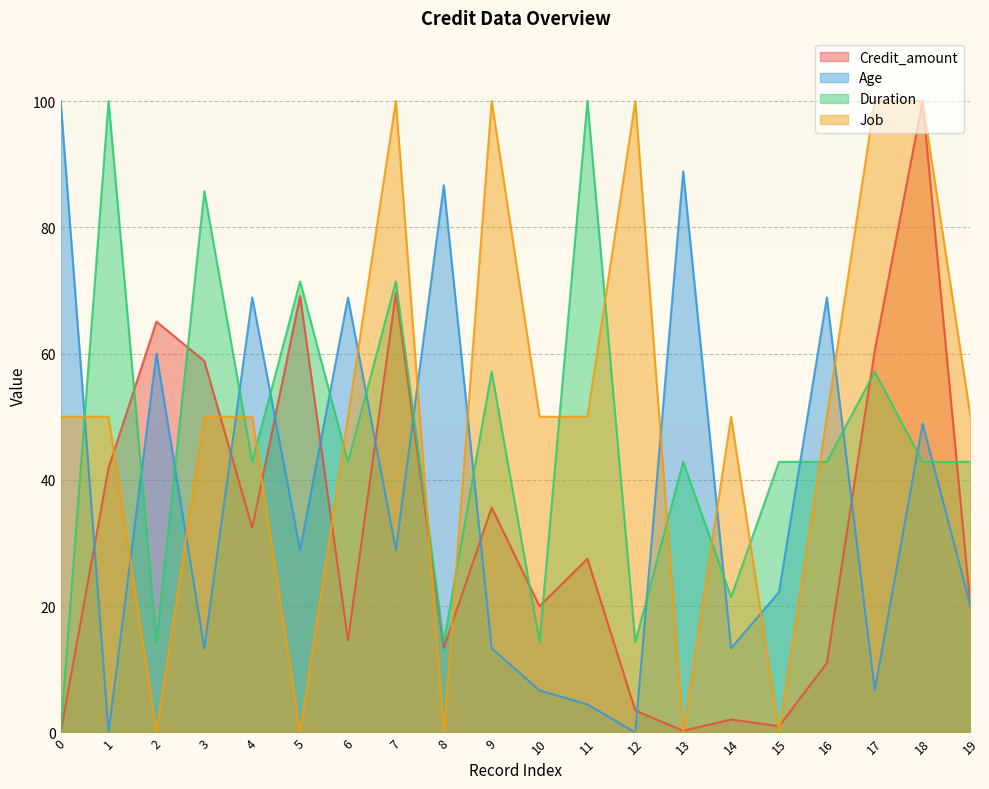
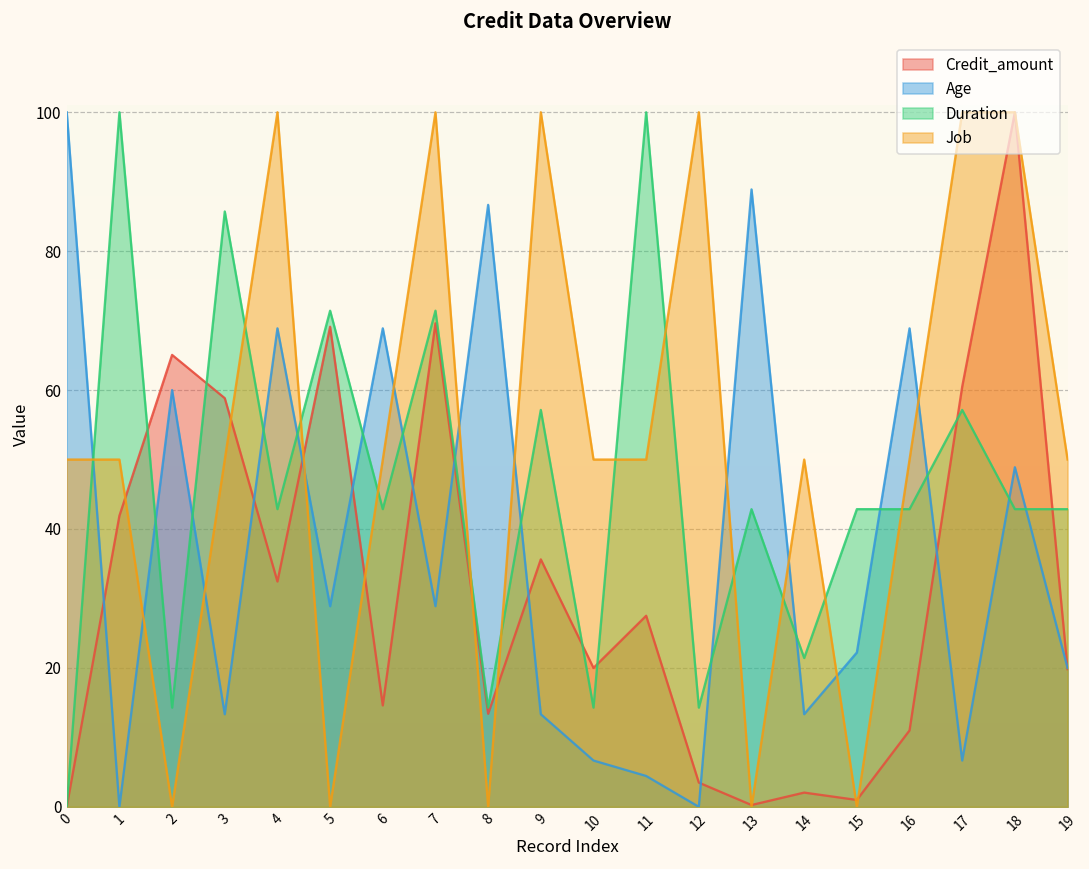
  {
    "Credit_amount": {
      "1": 42,
      "2": 65,
      "3": 59,
      "4": 32,
      "5": 69,
      "6": 15,
      "7": 70,
      "8": 13,
      "9": 36,
      "10": 20,
      "11": 28,
      "12": 3,
      "14": 2,
      "15": 1,
      "16": 11,
      "17": 60
    },
    "Age": {
      "0": 100,
      "1": 0,
      "2": 60,
      "3": 13,
      "4": 69,
      "5": 29,
      "6": 69,
      "7": 29,
      "8": 87,
      "9": 13,
      "10": 7,
      "11": 4,
      "12": 0,
      "13": 89,
      "14": 13,
      "15": 22,
      "16": 69,
      "17": 7,
      "18": 49
    },
    "Duration": {
      "1": 100,
      "2": 14,
      "3": 86,
      "4": 43,
      "5": 71,
      "6": 43,
      "7": 71,
      "8": 14,
      "9": 57,
      "10": 14,
      "11": 100,
      "12": 14,
      "13": 43,
      "14": 21,
      "15": 43,
      "16": 43,
      "17": 57,
      "18": 43,
      "19": 43
    },
    "Job": {
      "0": 50,
      "1": 50,
      "2": 0,
      "3": 50,
-     "4": 50,
+     "4": 100,
      "5": 0,
      "6": 50,
      "7": 100,
      "8": 0,
      "9": 100,
      "10": 50,
      "11": 50,
      "12": 100,
      "14": 50,
      "15": 0,
      "16": 50,
      "19": 50
    }
  }
